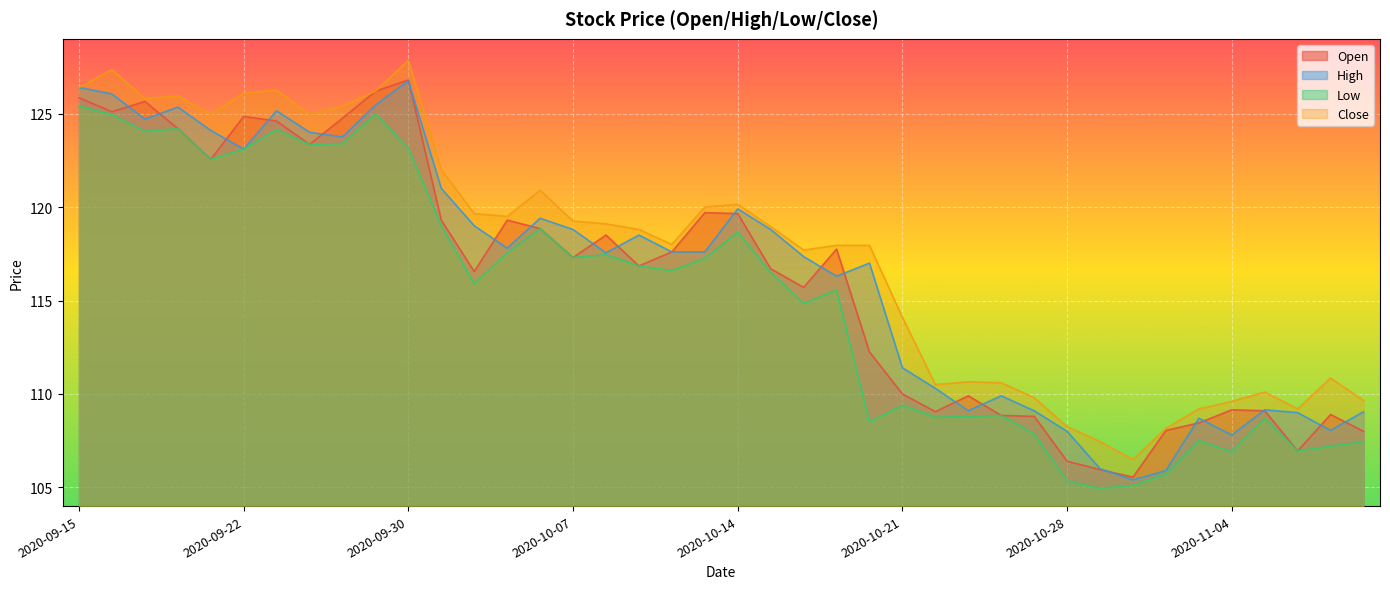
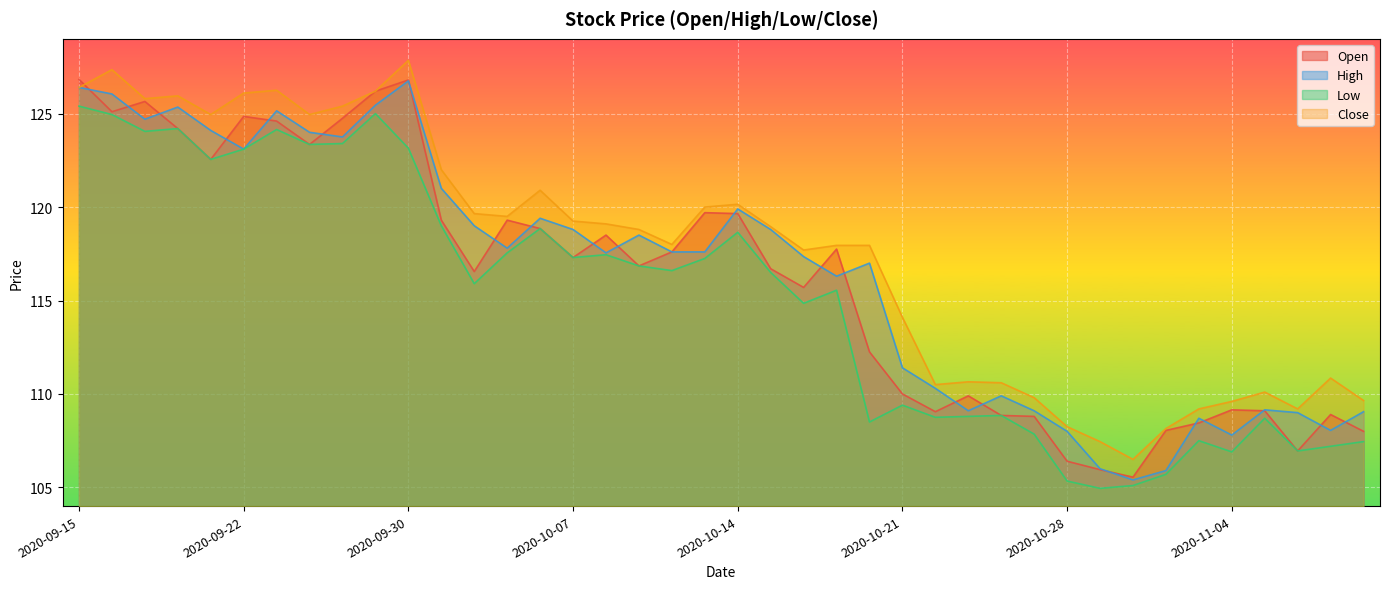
  {
    "Open": {
-     "2020-09-15": 125.9,
+     "2020-09-15": 126.8,
      "2020-09-22": 124.9,
      "2020-10-14": 119.7,
      "2020-10-21": 110.0,
      "2020-10-28": 106.4,
      "2020-11-04": 109.2
    },
    "High": {
      "2020-10-07": 118.8,
      "2020-10-14": 119.9,
      "2020-10-21": 111.4,
      "2020-10-28": 108.0,
      "2020-11-04": 107.8
    },
    "Low": {
      "2020-09-15": 125.4,
      "2020-09-30": 123.2,
      "2020-10-14": 118.7,
      "2020-10-21": 109.4,
      "2020-10-28": 105.3,
      "2020-11-04": 106.9
    },
    "Close": {
      "2020-09-22": 126.1,
      "2020-09-30": 127.9,
      "2020-10-07": 119.3,
      "2020-10-14": 120.2,
      "2020-10-21": 114.1,
      "2020-10-28": 108.3,
      "2020-11-04": 109.6
    }
  }
